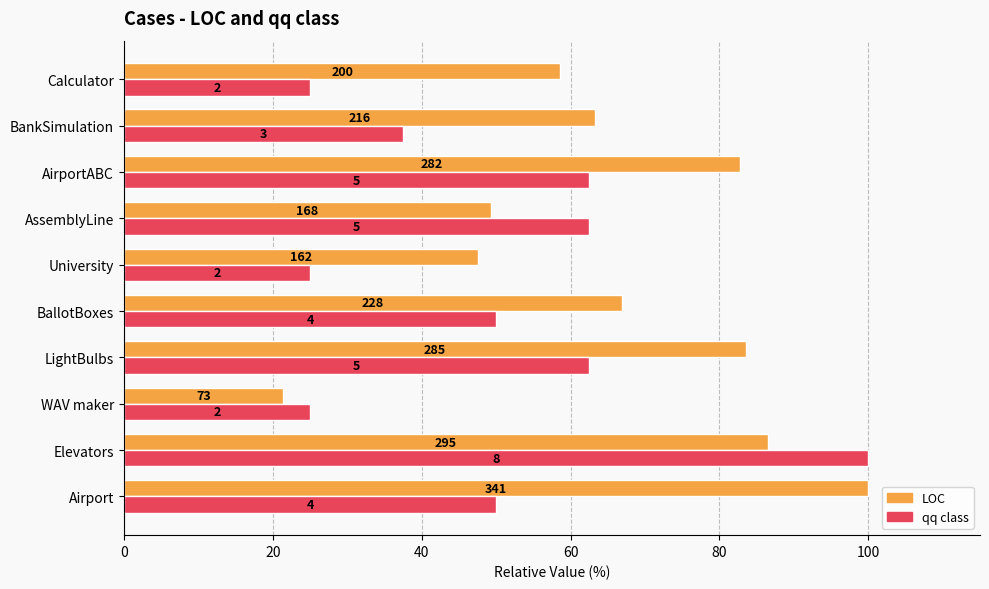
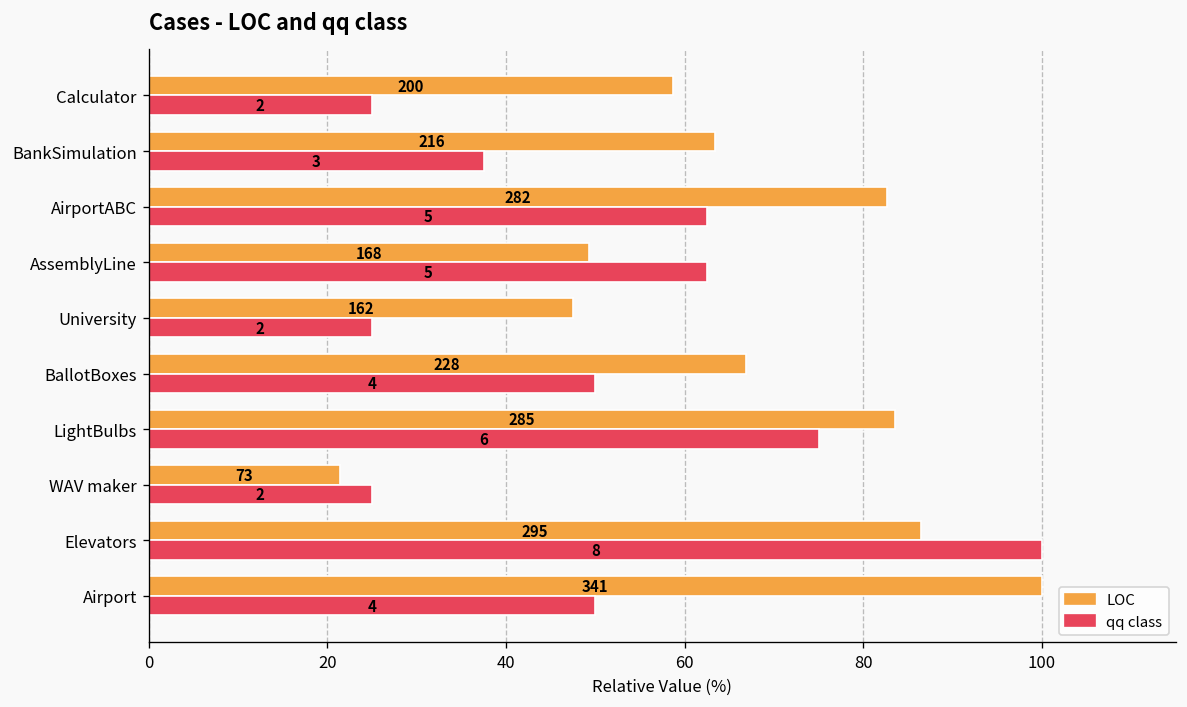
  {
    "qq class": {
-     "LightBulbs": 5
+     "LightBulbs": 6
    }
  }
